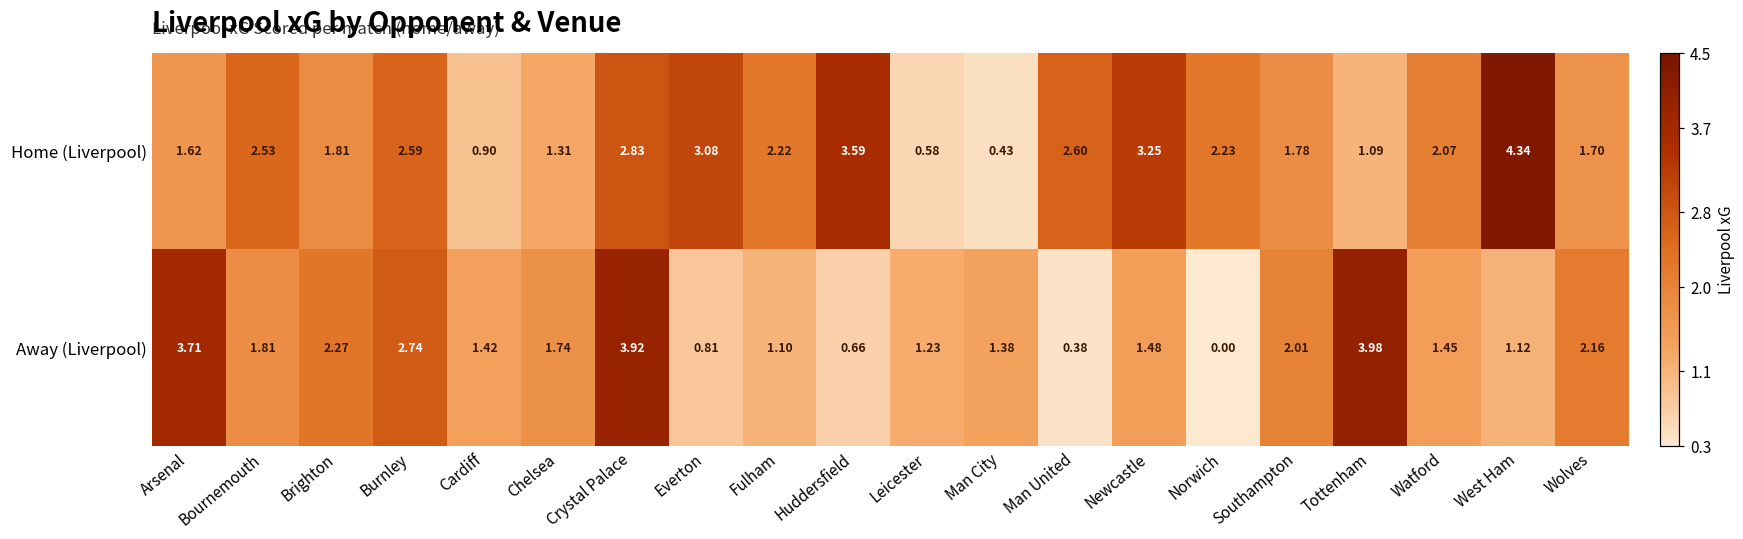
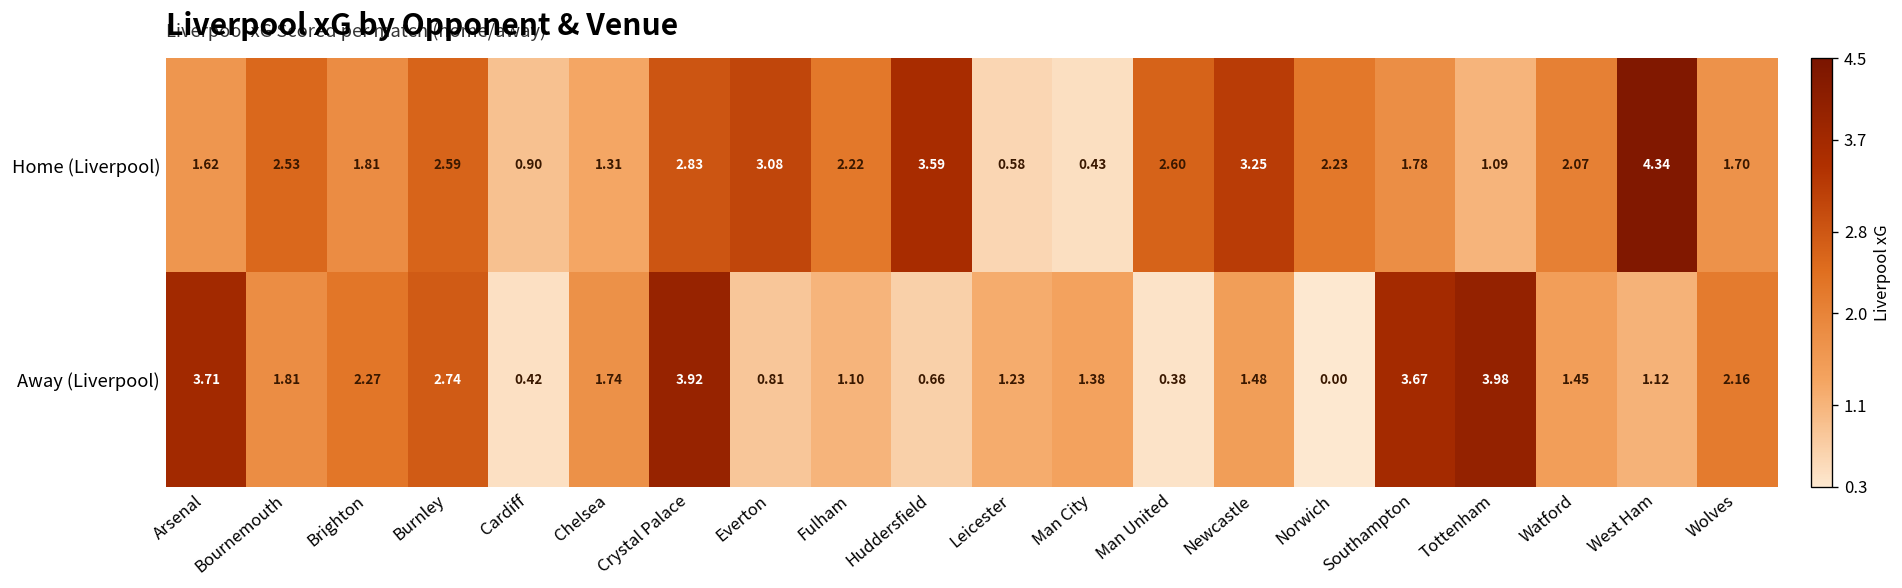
  {
    "Home (Liverpool)": {
      "Arsenal": 1.62,
      "Bournemouth": 2.53,
      "Brighton": 1.81,
      "Burnley": 2.59,
      "Cardiff": 0.90,
      "Chelsea": 1.31,
      "Crystal Palace": 2.83,
      "Everton": 3.08,
      "Fulham": 2.22,
      "Huddersfield": 3.59,
      "Leicester": 0.58,
      "Man City": 0.43,
      "Man United": 2.60,
      "Newcastle": 3.25,
      "Norwich": 2.23,
      "Southampton": 1.78,
      "Tottenham": 1.09,
      "Watford": 2.07,
      "West Ham": 4.34,
      "Wolves": 1.70
    },
    "Away (Liverpool)": {
      "Arsenal": 3.71,
      "Bournemouth": 1.81,
      "Brighton": 2.27,
      "Burnley": 2.74,
-     "Cardiff": 1.42,
+     "Cardiff": 0.42,
      "Chelsea": 1.74,
      "Crystal Palace": 3.92,
      "Everton": 0.81,
      "Fulham": 1.10,
      "Huddersfield": 0.66,
      "Leicester": 1.23,
      "Man City": 1.38,
      "Man United": 0.38,
      "Newcastle": 1.48,
      "Norwich": 0.00,
-     "Southampton": 2.01,
+     "Southampton": 3.67,
      "Tottenham": 3.98,
      "Watford": 1.45,
      "West Ham": 1.12,
      "Wolves": 2.16
    }
  }
